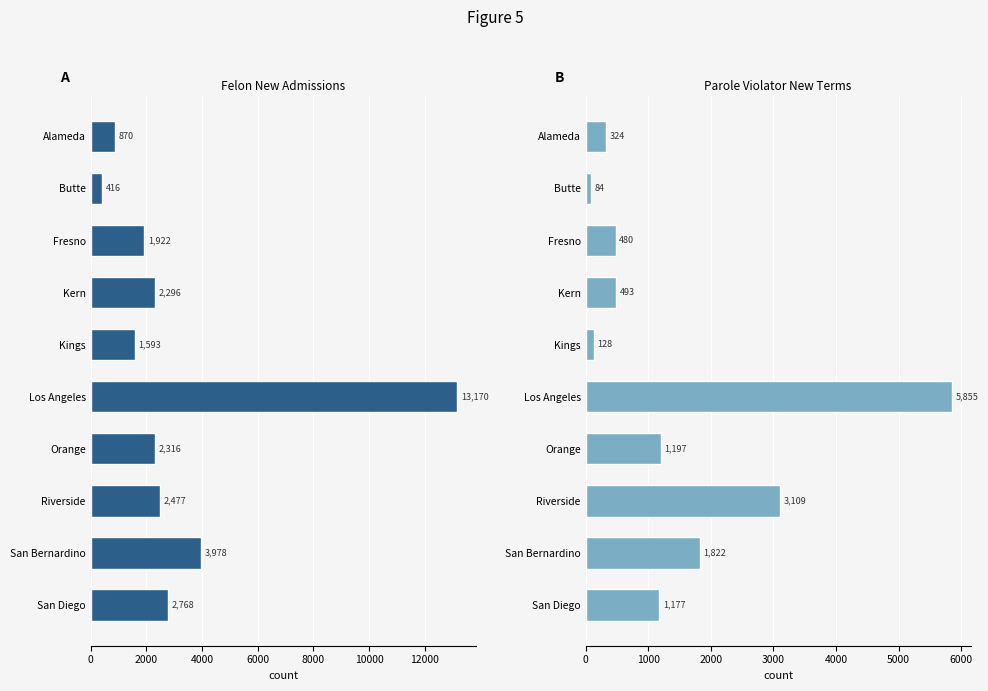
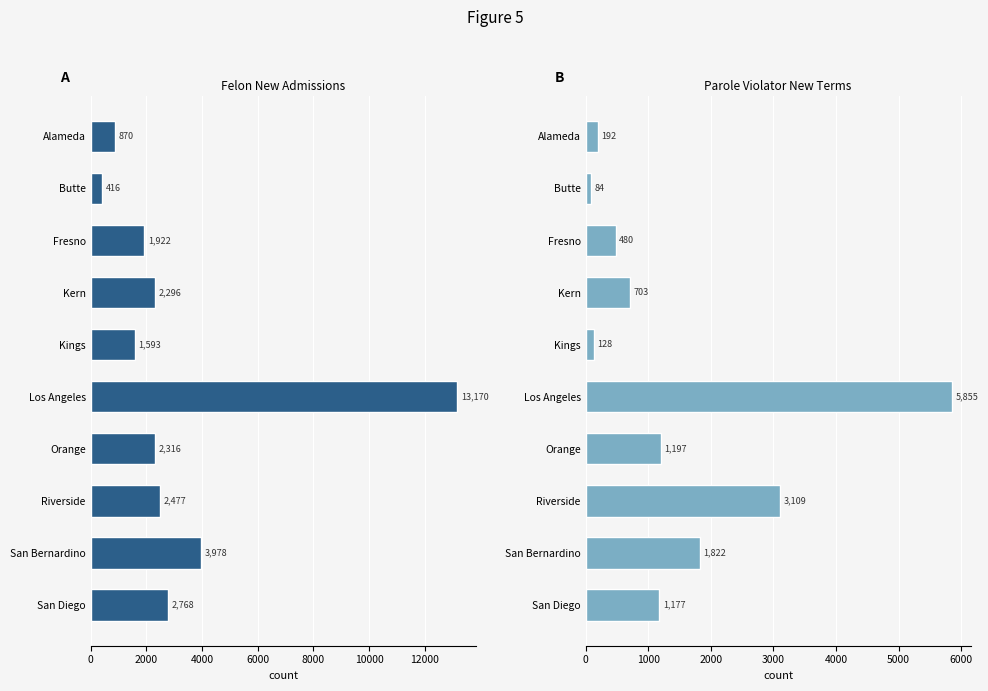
  {
    "Felon New Admissions": {
      "Alameda": "870",
      "Butte": "416",
      "Fresno": "1,922",
      "Kern": "2,296",
      "Kings": "1,593",
      "Los Angeles": "13,170",
      "Orange": "2,316",
      "Riverside": "2,477",
      "San Bernardino": "3,978",
      "San Diego": "2,768"
    },
    "Parole Violator New Terms": {
-     "Alameda": "324",
+     "Alameda": "192",
      "Butte": "84",
      "Fresno": "480",
-     "Kern": "493",
+     "Kern": "703",
      "Kings": "128",
      "Los Angeles": "5,855",
      "Orange": "1,197",
      "Riverside": "3,109",
      "San Bernardino": "1,822",
      "San Diego": "1,177"
    }
  }
